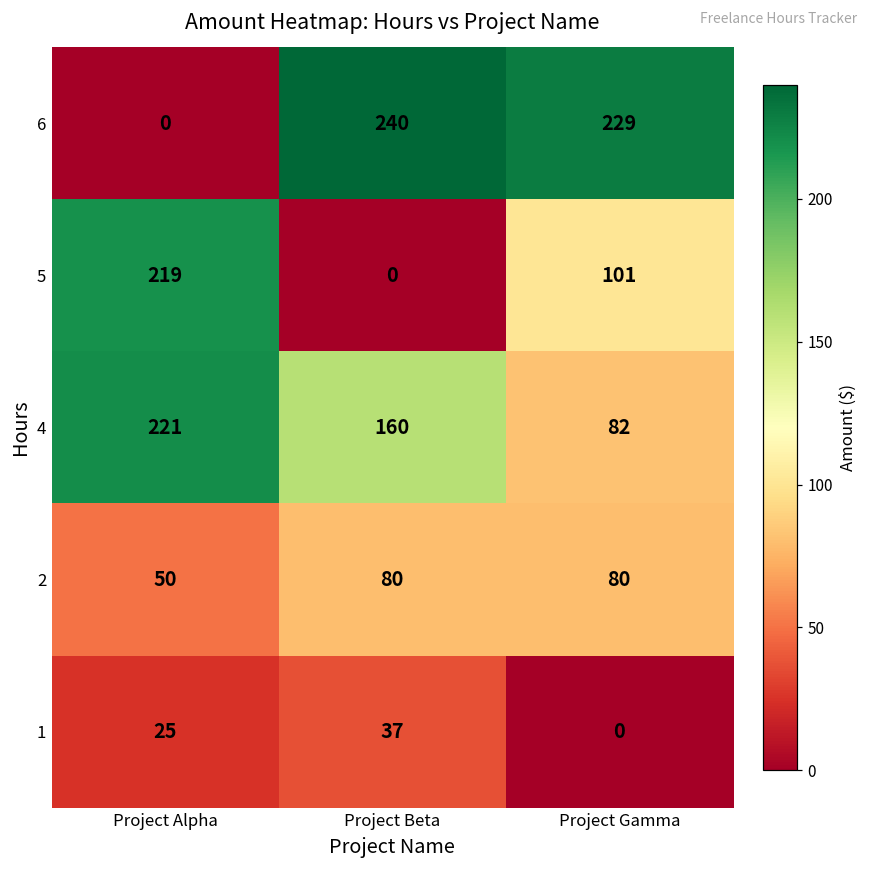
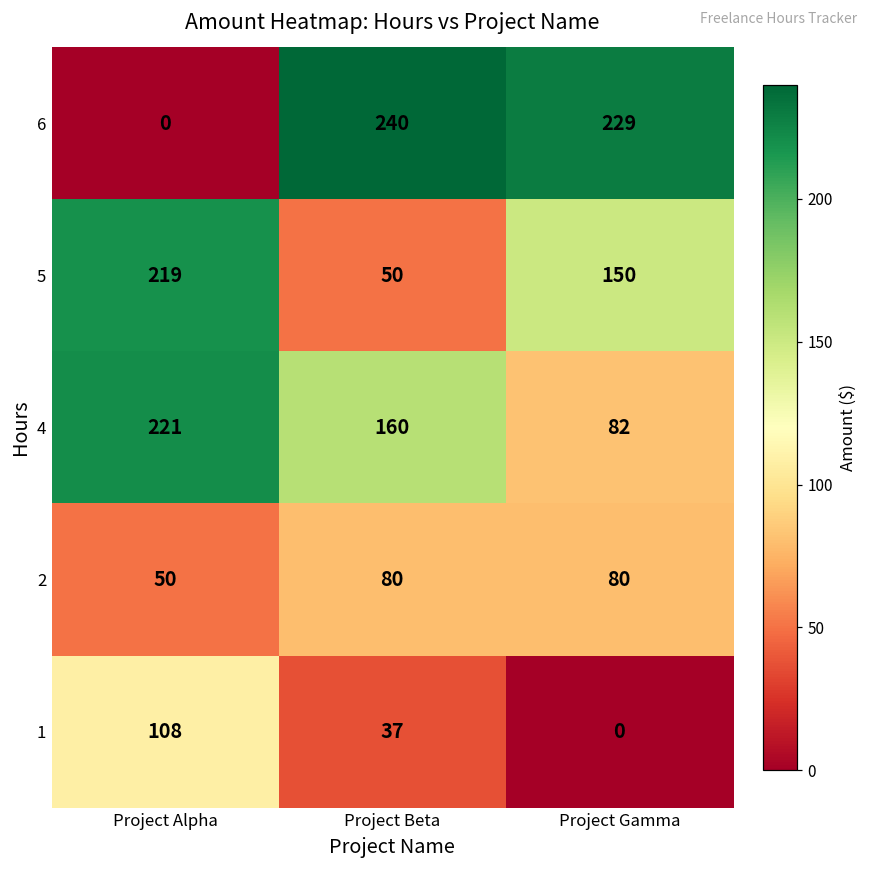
  {
    "6": {
      "Project Alpha": 0,
      "Project Beta": 240,
      "Project Gamma": 229
    },
    "5": {
      "Project Alpha": 219,
-     "Project Beta": 0,
-     "Project Gamma": 101
+     "Project Beta": 50,
+     "Project Gamma": 150
    },
    "4": {
      "Project Alpha": 221,
      "Project Beta": 160,
      "Project Gamma": 82
    },
    "2": {
      "Project Alpha": 50,
      "Project Beta": 80,
      "Project Gamma": 80
    },
    "1": {
-     "Project Alpha": 25,
+     "Project Alpha": 108,
      "Project Beta": 37,
      "Project Gamma": 0
    }
  }
